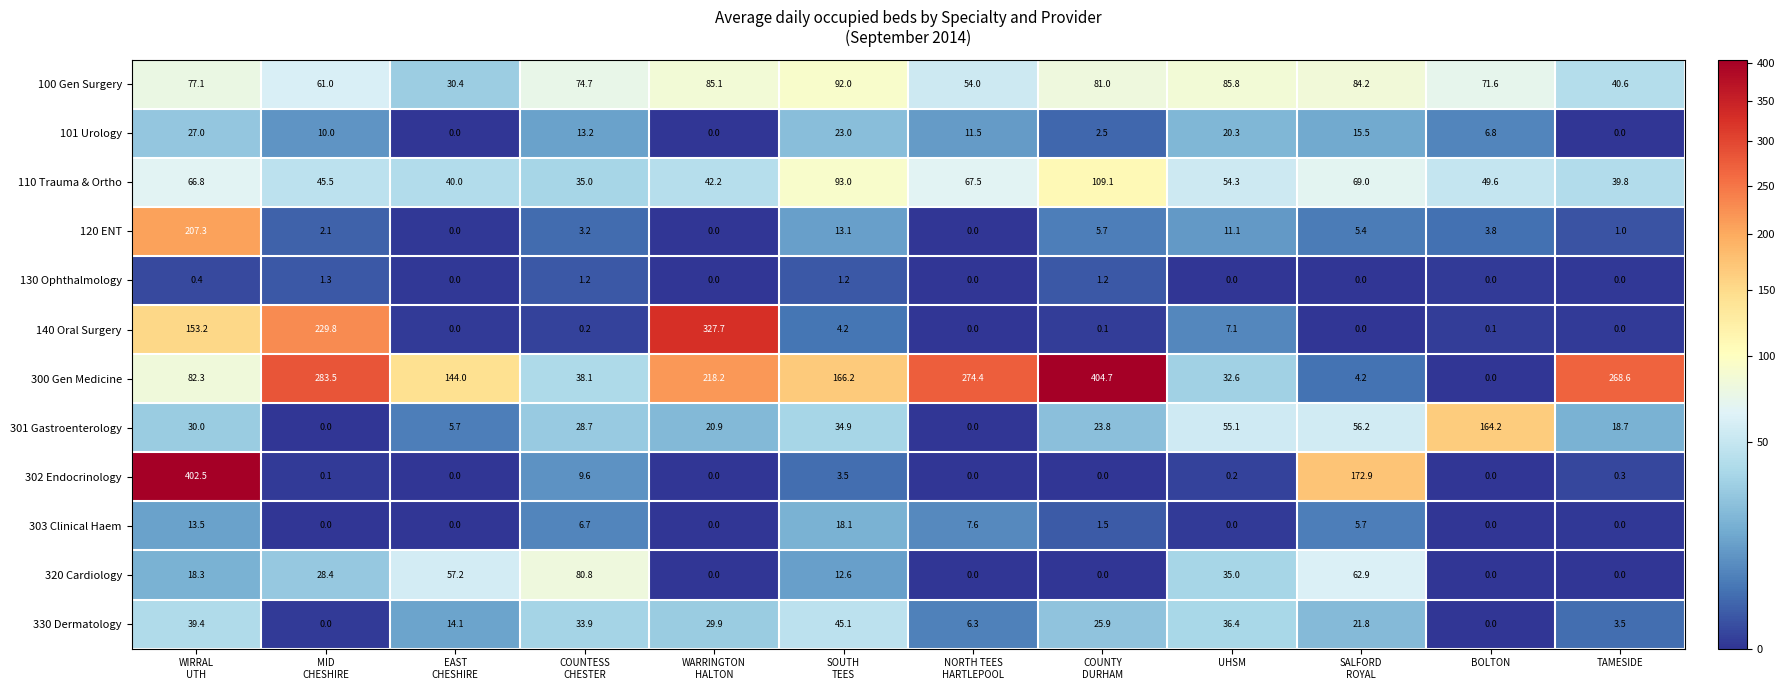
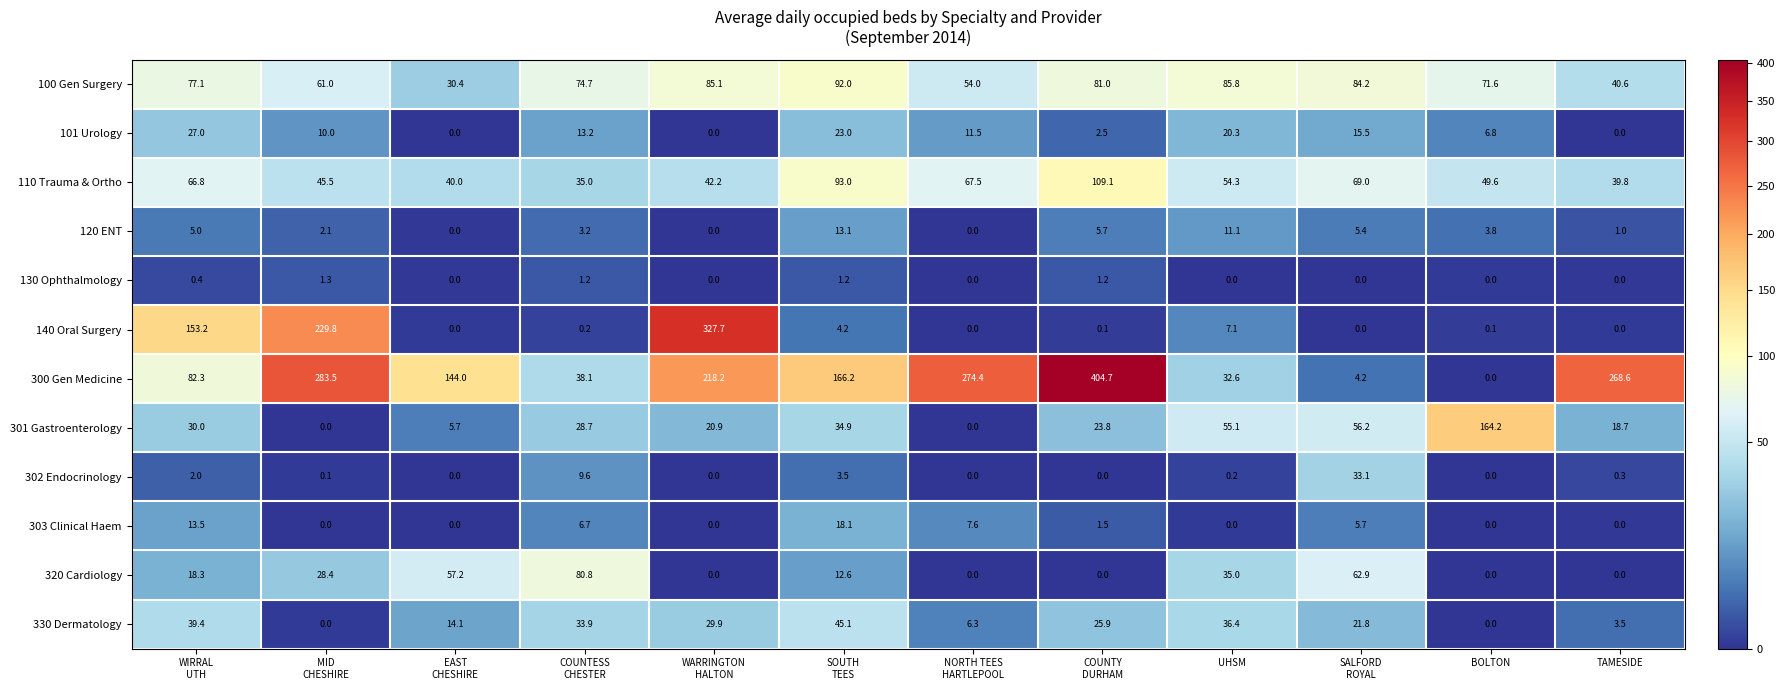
  {
    "100 Gen Surgery": {
      "WIRRAL UTH": 77.1,
      "MID CHESHIRE": 61.0,
      "EAST CHESHIRE": 30.4,
      "COUNTESS CHESTER": 74.7,
      "WARRINGTON HALTON": 85.1,
      "SOUTH TEES": 92.0,
      "NORTH TEES HARTLEPOOL": 54.0,
      "COUNTY DURHAM": 81.0,
      "UHSM": 85.8,
      "SALFORD ROYAL": 84.2,
      "BOLTON": 71.6,
      "TAMESIDE": 40.6
    },
    "101 Urology": {
      "WIRRAL UTH": 27.0,
      "MID CHESHIRE": 10.0,
      "EAST CHESHIRE": 0.0,
      "COUNTESS CHESTER": 13.2,
      "WARRINGTON HALTON": 0.0,
      "SOUTH TEES": 23.0,
      "NORTH TEES HARTLEPOOL": 11.5,
      "COUNTY DURHAM": 2.5,
      "UHSM": 20.3,
      "SALFORD ROYAL": 15.5,
      "BOLTON": 6.8,
      "TAMESIDE": 0.0
    },
    "110 Trauma & Ortho": {
      "WIRRAL UTH": 66.8,
      "MID CHESHIRE": 45.5,
      "EAST CHESHIRE": 40.0,
      "COUNTESS CHESTER": 35.0,
      "WARRINGTON HALTON": 42.2,
      "SOUTH TEES": 93.0,
      "NORTH TEES HARTLEPOOL": 67.5,
      "COUNTY DURHAM": 109.1,
      "UHSM": 54.3,
      "SALFORD ROYAL": 69.0,
      "BOLTON": 49.6,
      "TAMESIDE": 39.8
    },
    "120 ENT": {
-     "WIRRAL UTH": 207.3,
+     "WIRRAL UTH": 5.0,
      "MID CHESHIRE": 2.1,
      "EAST CHESHIRE": 0.0,
      "COUNTESS CHESTER": 3.2,
      "WARRINGTON HALTON": 0.0,
      "SOUTH TEES": 13.1,
      "NORTH TEES HARTLEPOOL": 0.0,
      "COUNTY DURHAM": 5.7,
      "UHSM": 11.1,
      "SALFORD ROYAL": 5.4,
      "BOLTON": 3.8,
      "TAMESIDE": 1.0
    },
    "130 Ophthalmology": {
      "WIRRAL UTH": 0.4,
      "MID CHESHIRE": 1.3,
      "EAST CHESHIRE": 0.0,
      "COUNTESS CHESTER": 1.2,
      "WARRINGTON HALTON": 0.0,
      "SOUTH TEES": 1.2,
      "NORTH TEES HARTLEPOOL": 0.0,
      "COUNTY DURHAM": 1.2,
      "UHSM": 0.0,
      "SALFORD ROYAL": 0.0,
      "BOLTON": 0.0,
      "TAMESIDE": 0.0
    },
    "140 Oral Surgery": {
      "WIRRAL UTH": 153.2,
      "MID CHESHIRE": 229.8,
      "EAST CHESHIRE": 0.0,
      "COUNTESS CHESTER": 0.2,
      "WARRINGTON HALTON": 327.7,
      "SOUTH TEES": 4.2,
      "NORTH TEES HARTLEPOOL": 0.0,
      "COUNTY DURHAM": 0.1,
      "UHSM": 7.1,
      "SALFORD ROYAL": 0.0,
      "BOLTON": 0.1,
      "TAMESIDE": 0.0
    },
    "300 Gen Medicine": {
      "WIRRAL UTH": 82.3,
      "MID CHESHIRE": 283.5,
      "EAST CHESHIRE": 144.0,
      "COUNTESS CHESTER": 38.1,
      "WARRINGTON HALTON": 218.2,
      "SOUTH TEES": 166.2,
      "NORTH TEES HARTLEPOOL": 274.4,
      "COUNTY DURHAM": 404.7,
      "UHSM": 32.6,
      "SALFORD ROYAL": 4.2,
      "BOLTON": 0.0,
      "TAMESIDE": 268.6
    },
    "301 Gastroenterology": {
      "WIRRAL UTH": 30.0,
      "MID CHESHIRE": 0.0,
      "EAST CHESHIRE": 5.7,
      "COUNTESS CHESTER": 28.7,
      "WARRINGTON HALTON": 20.9,
      "SOUTH TEES": 34.9,
      "NORTH TEES HARTLEPOOL": 0.0,
      "COUNTY DURHAM": 23.8,
      "UHSM": 55.1,
      "SALFORD ROYAL": 56.2,
      "BOLTON": 164.2,
      "TAMESIDE": 18.7
    },
    "302 Endocrinology": {
-     "WIRRAL UTH": 402.5,
+     "WIRRAL UTH": 2.0,
      "MID CHESHIRE": 0.1,
      "EAST CHESHIRE": 0.0,
      "COUNTESS CHESTER": 9.6,
      "WARRINGTON HALTON": 0.0,
      "SOUTH TEES": 3.5,
      "NORTH TEES HARTLEPOOL": 0.0,
      "COUNTY DURHAM": 0.0,
      "UHSM": 0.2,
-     "SALFORD ROYAL": 172.9,
+     "SALFORD ROYAL": 33.1,
      "BOLTON": 0.0,
      "TAMESIDE": 0.3
    },
    "303 Clinical Haem": {
      "WIRRAL UTH": 13.5,
      "MID CHESHIRE": 0.0,
      "EAST CHESHIRE": 0.0,
      "COUNTESS CHESTER": 6.7,
      "WARRINGTON HALTON": 0.0,
      "SOUTH TEES": 18.1,
      "NORTH TEES HARTLEPOOL": 7.6,
      "COUNTY DURHAM": 1.5,
      "UHSM": 0.0,
      "SALFORD ROYAL": 5.7,
      "BOLTON": 0.0,
      "TAMESIDE": 0.0
    },
    "320 Cardiology": {
      "WIRRAL UTH": 18.3,
      "MID CHESHIRE": 28.4,
      "EAST CHESHIRE": 57.2,
      "COUNTESS CHESTER": 80.8,
      "WARRINGTON HALTON": 0.0,
      "SOUTH TEES": 12.6,
      "NORTH TEES HARTLEPOOL": 0.0,
      "COUNTY DURHAM": 0.0,
      "UHSM": 35.0,
      "SALFORD ROYAL": 62.9,
      "BOLTON": 0.0,
      "TAMESIDE": 0.0
    },
    "330 Dermatology": {
      "WIRRAL UTH": 39.4,
      "MID CHESHIRE": 0.0,
      "EAST CHESHIRE": 14.1,
      "COUNTESS CHESTER": 33.9,
      "WARRINGTON HALTON": 29.9,
      "SOUTH TEES": 45.1,
      "NORTH TEES HARTLEPOOL": 6.3,
      "COUNTY DURHAM": 25.9,
      "UHSM": 36.4,
      "SALFORD ROYAL": 21.8,
      "BOLTON": 0.0,
      "TAMESIDE": 3.5
    }
  }
